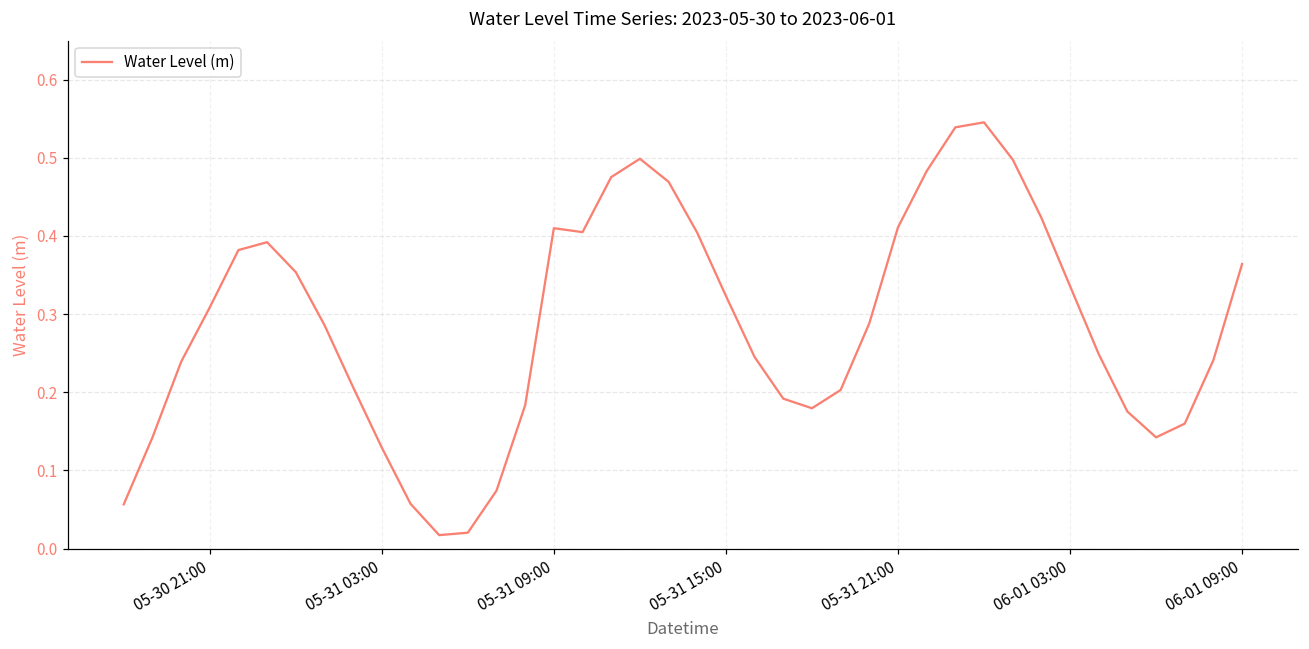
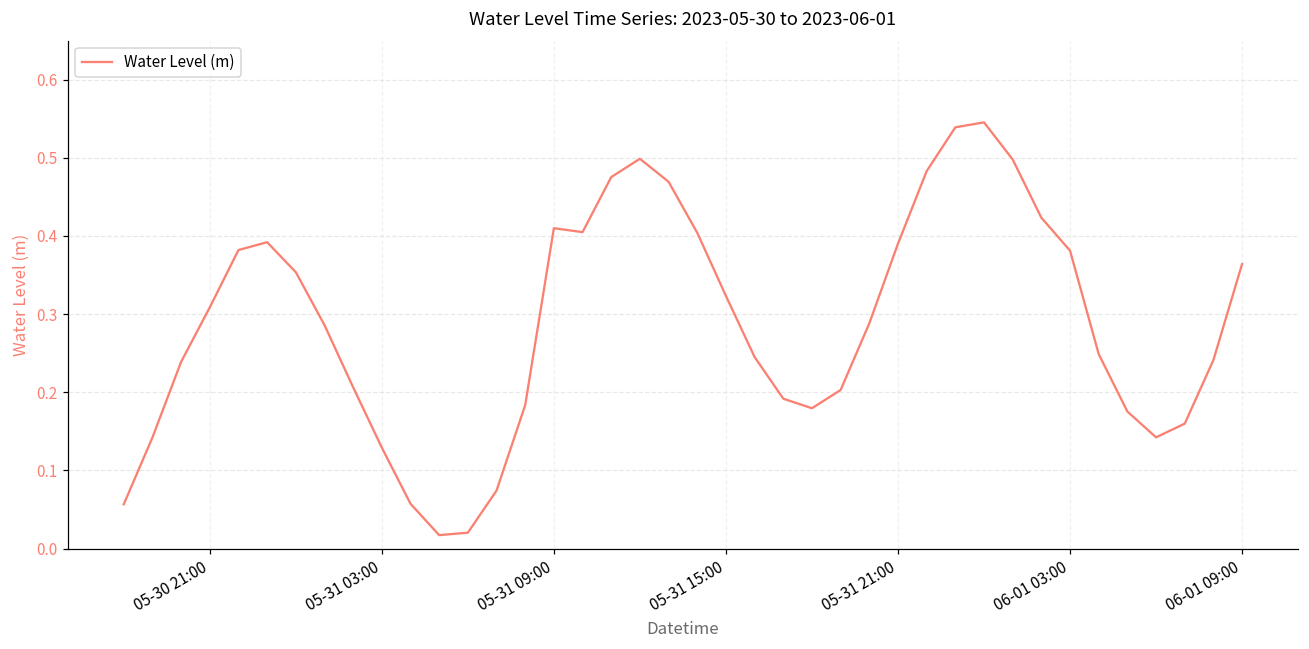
  {
    "05-30 21:00": 0.31,
    "05-31 03:00": 0.13,
    "05-31 09:00": 0.41,
    "05-31 15:00": 0.32,
-   "05-31 21:00": 0.41,
-   "06-01 03:00": 0.34,
+   "05-31 21:00": 0.39,
+   "06-01 03:00": 0.38,
    "06-01 09:00": 0.36
  }
